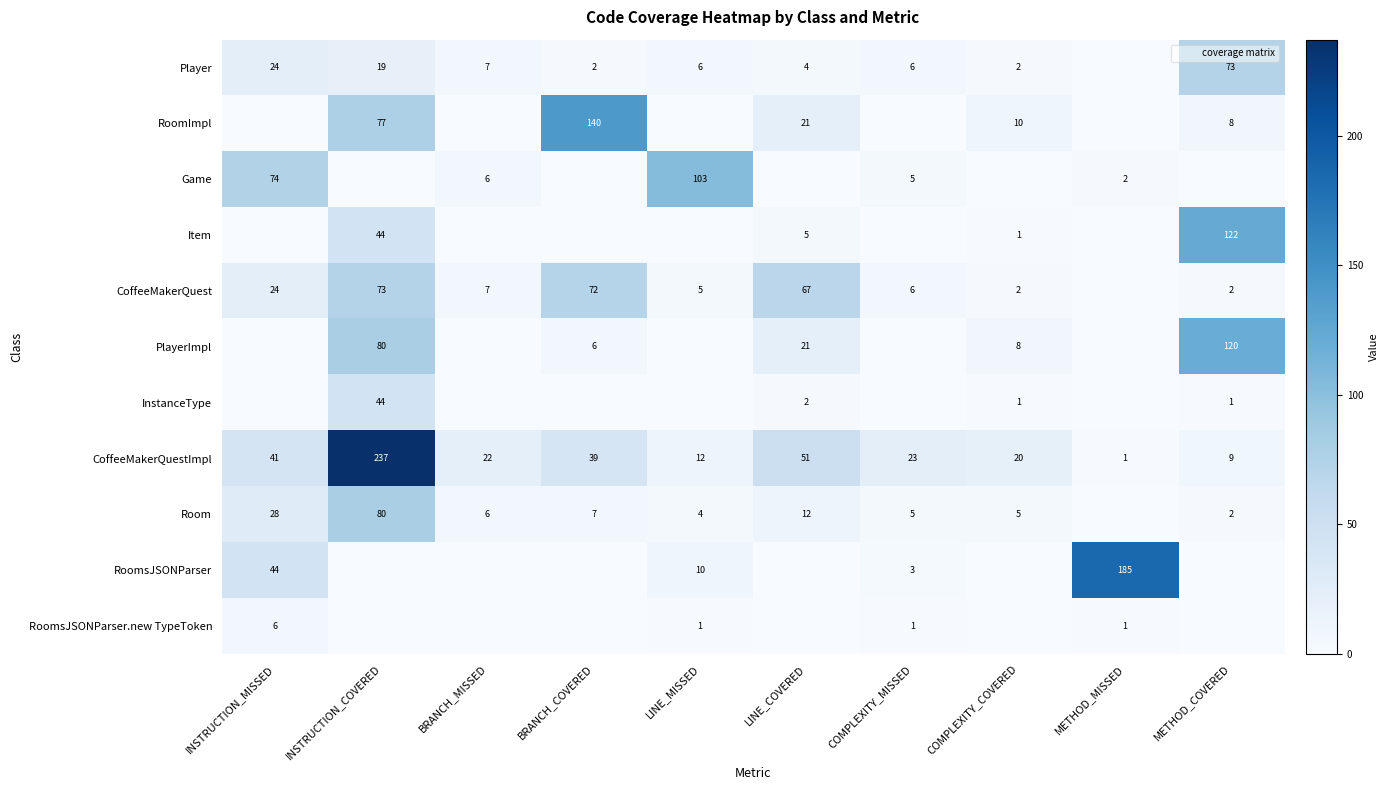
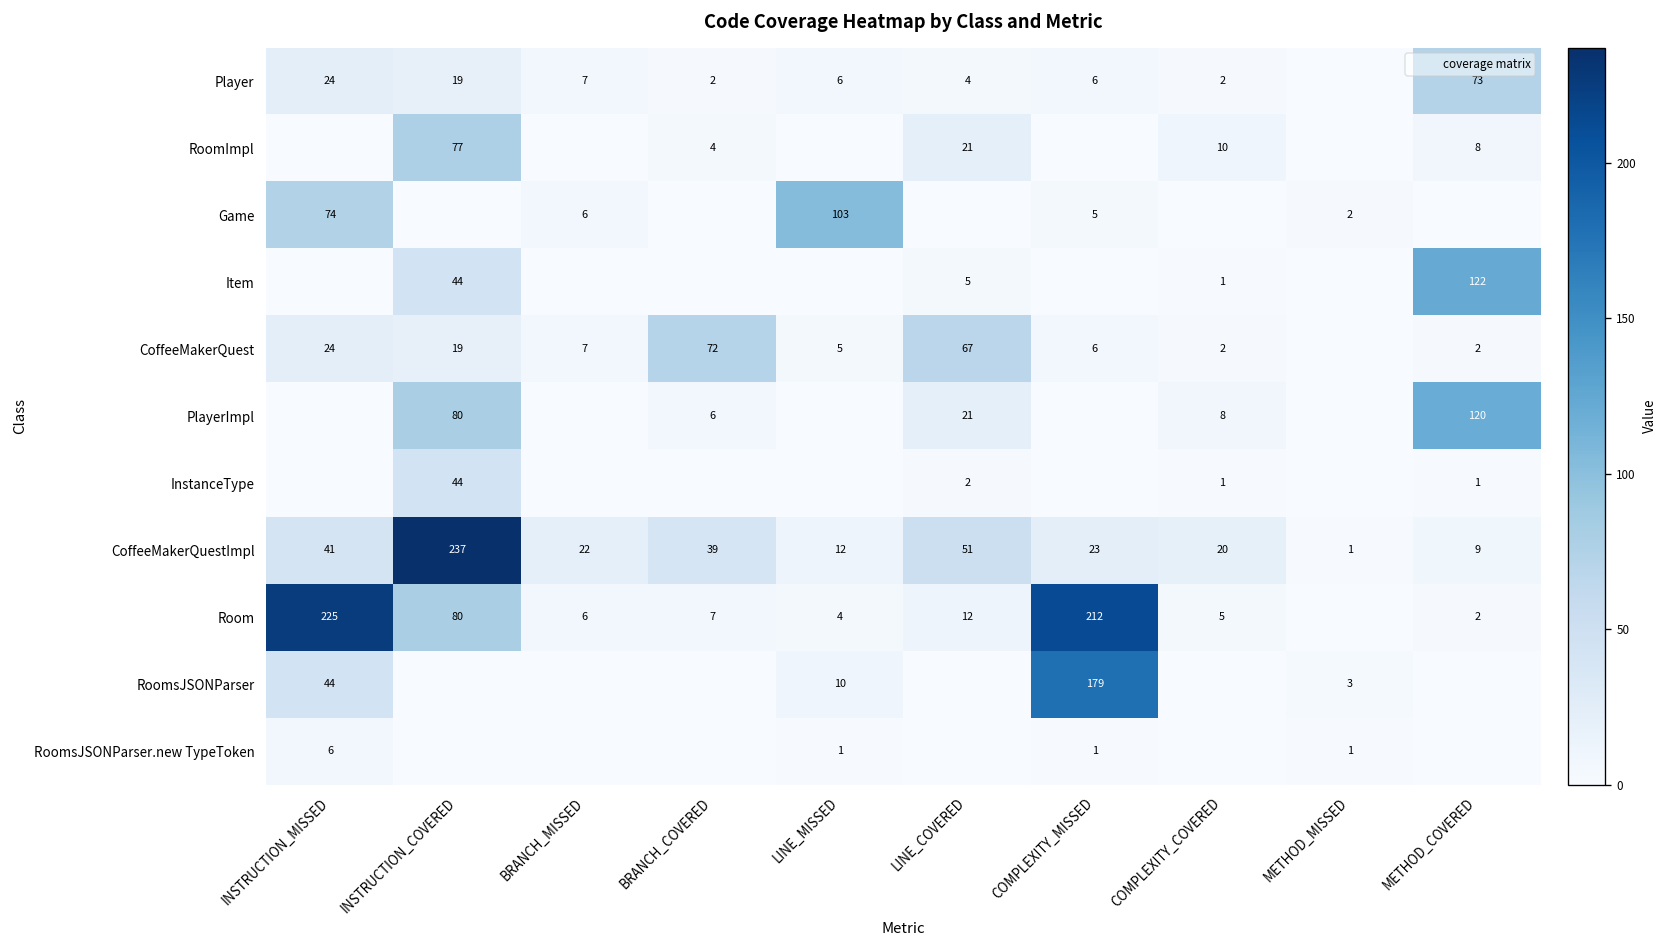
  {
    "Player": {
      "INSTRUCTION_MISSED": 24,
      "INSTRUCTION_COVERED": 19,
      "BRANCH_MISSED": 7,
      "BRANCH_COVERED": 2,
      "LINE_MISSED": 6,
      "LINE_COVERED": 4,
      "COMPLEXITY_MISSED": 6,
      "COMPLEXITY_COVERED": 2,
      "METHOD_COVERED": 73
    },
    "RoomImpl": {
      "INSTRUCTION_COVERED": 77,
-     "BRANCH_COVERED": 140,
+     "BRANCH_COVERED": 4,
      "LINE_COVERED": 21,
      "COMPLEXITY_COVERED": 10,
      "METHOD_COVERED": 8
    },
    "Game": {
      "INSTRUCTION_MISSED": 74,
      "BRANCH_MISSED": 6,
      "LINE_MISSED": 103,
      "COMPLEXITY_MISSED": 5,
      "METHOD_MISSED": 2
    },
    "Item": {
      "INSTRUCTION_COVERED": 44,
      "LINE_COVERED": 5,
      "COMPLEXITY_COVERED": 1,
      "METHOD_COVERED": 122
    },
    "CoffeeMakerQuest": {
      "INSTRUCTION_MISSED": 24,
-     "INSTRUCTION_COVERED": 73,
+     "INSTRUCTION_COVERED": 19,
      "BRANCH_MISSED": 7,
      "BRANCH_COVERED": 72,
      "LINE_MISSED": 5,
      "LINE_COVERED": 67,
      "COMPLEXITY_MISSED": 6,
      "COMPLEXITY_COVERED": 2,
      "METHOD_COVERED": 2
    },
    "PlayerImpl": {
      "INSTRUCTION_COVERED": 80,
      "BRANCH_COVERED": 6,
      "LINE_COVERED": 21,
      "COMPLEXITY_COVERED": 8,
      "METHOD_COVERED": 120
    },
    "InstanceType": {
      "INSTRUCTION_COVERED": 44,
      "LINE_COVERED": 2,
      "COMPLEXITY_COVERED": 1,
      "METHOD_COVERED": 1
    },
    "CoffeeMakerQuestImpl": {
      "INSTRUCTION_MISSED": 41,
      "INSTRUCTION_COVERED": 237,
      "BRANCH_MISSED": 22,
      "BRANCH_COVERED": 39,
      "LINE_MISSED": 12,
      "LINE_COVERED": 51,
      "COMPLEXITY_MISSED": 23,
      "COMPLEXITY_COVERED": 20,
      "METHOD_MISSED": 1,
      "METHOD_COVERED": 9
    },
    "Room": {
-     "INSTRUCTION_MISSED": 28,
+     "INSTRUCTION_MISSED": 225,
      "INSTRUCTION_COVERED": 80,
      "BRANCH_MISSED": 6,
      "BRANCH_COVERED": 7,
      "LINE_MISSED": 4,
      "LINE_COVERED": 12,
-     "COMPLEXITY_MISSED": 5,
+     "COMPLEXITY_MISSED": 212,
      "COMPLEXITY_COVERED": 5,
      "METHOD_COVERED": 2
    },
    "RoomsJSONParser": {
      "INSTRUCTION_MISSED": 44,
      "LINE_MISSED": 10,
-     "COMPLEXITY_MISSED": 3,
-     "METHOD_MISSED": 185
+     "COMPLEXITY_MISSED": 179,
+     "METHOD_MISSED": 3
    },
    "RoomsJSONParser.new TypeToken": {
      "INSTRUCTION_MISSED": 6,
      "LINE_MISSED": 1,
      "COMPLEXITY_MISSED": 1,
      "METHOD_MISSED": 1
    }
  }
